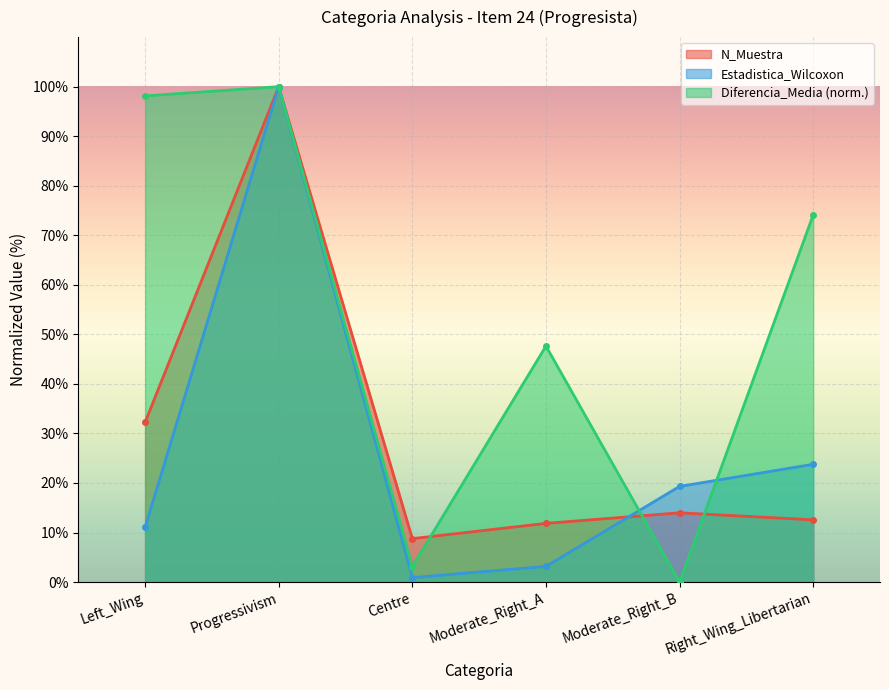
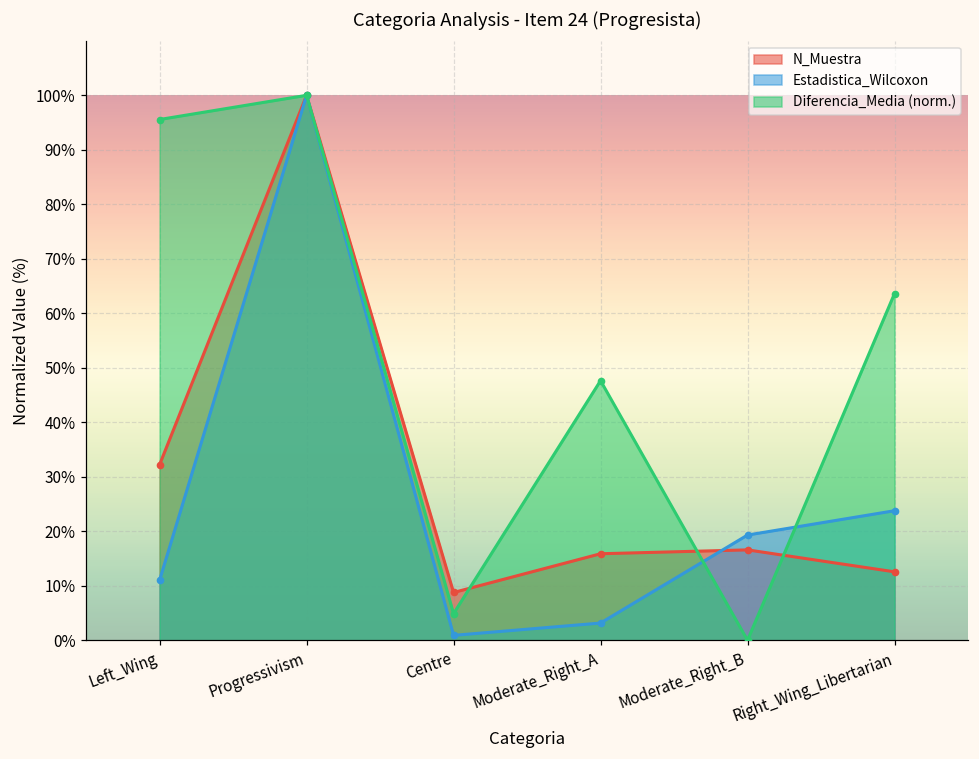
  {
    "N_Muestra": {
      "Left_Wing": "32%",
      "Centre": "9%",
-     "Moderate_Right_A": "12%",
-     "Moderate_Right_B": "14%",
+     "Moderate_Right_A": "16%",
+     "Moderate_Right_B": "17%",
      "Right_Wing_Libertarian": "13%"
    },
    "Estadistica_Wilcoxon": {
      "Left_Wing": "11%",
      "Centre": "1%",
      "Moderate_Right_A": "3%",
      "Moderate_Right_B": "19%",
      "Right_Wing_Libertarian": "24%"
    },
    "Diferencia_Media (norm.)": {
-     "Left_Wing": "98%",
-     "Centre": "3%",
+     "Left_Wing": "96%",
+     "Centre": "5%",
      "Moderate_Right_A": "48%",
      "Moderate_Right_B": "0%",
-     "Right_Wing_Libertarian": "74%"
+     "Right_Wing_Libertarian": "64%"
    }
  }
